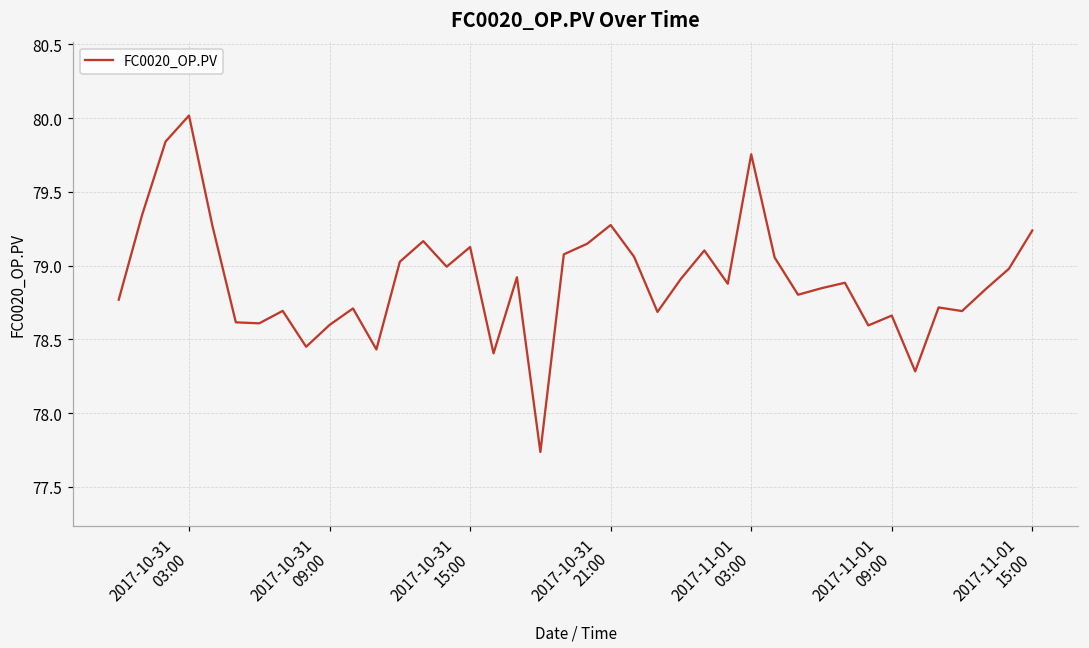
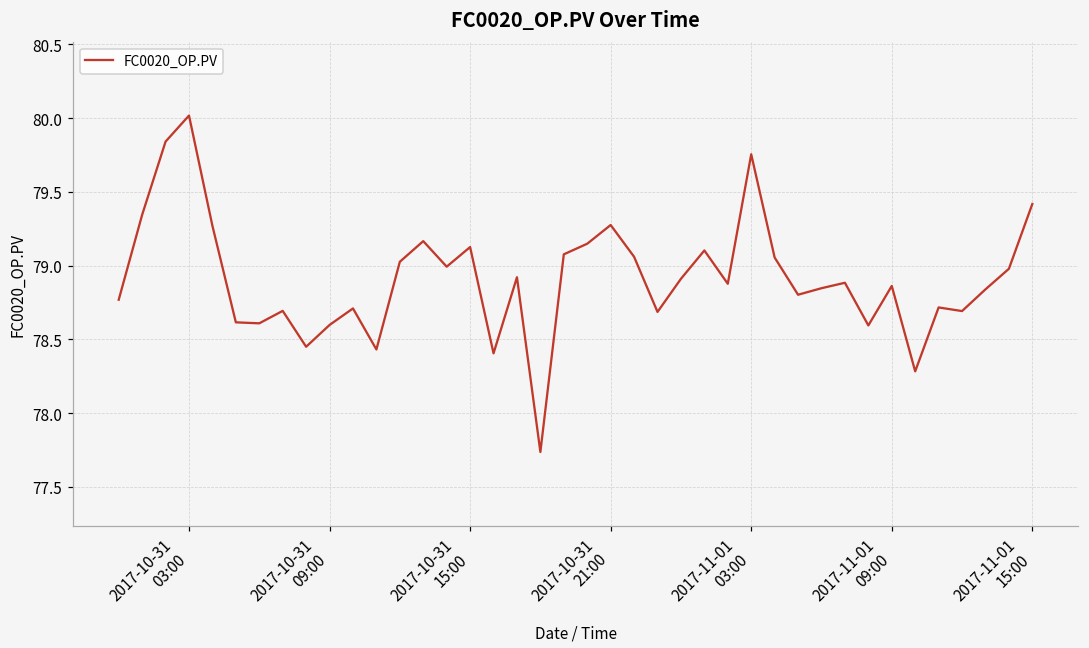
  {
    "2017-10-31 03:00": 80.02,
    "2017-10-31 09:00": 78.60,
    "2017-10-31 15:00": 79.13,
    "2017-10-31 21:00": 79.27,
    "2017-11-01 03:00": 79.75,
-   "2017-11-01 09:00": 78.66,
-   "2017-11-01 15:00": 79.24
+   "2017-11-01 09:00": 78.86,
+   "2017-11-01 15:00": 79.42
  }
